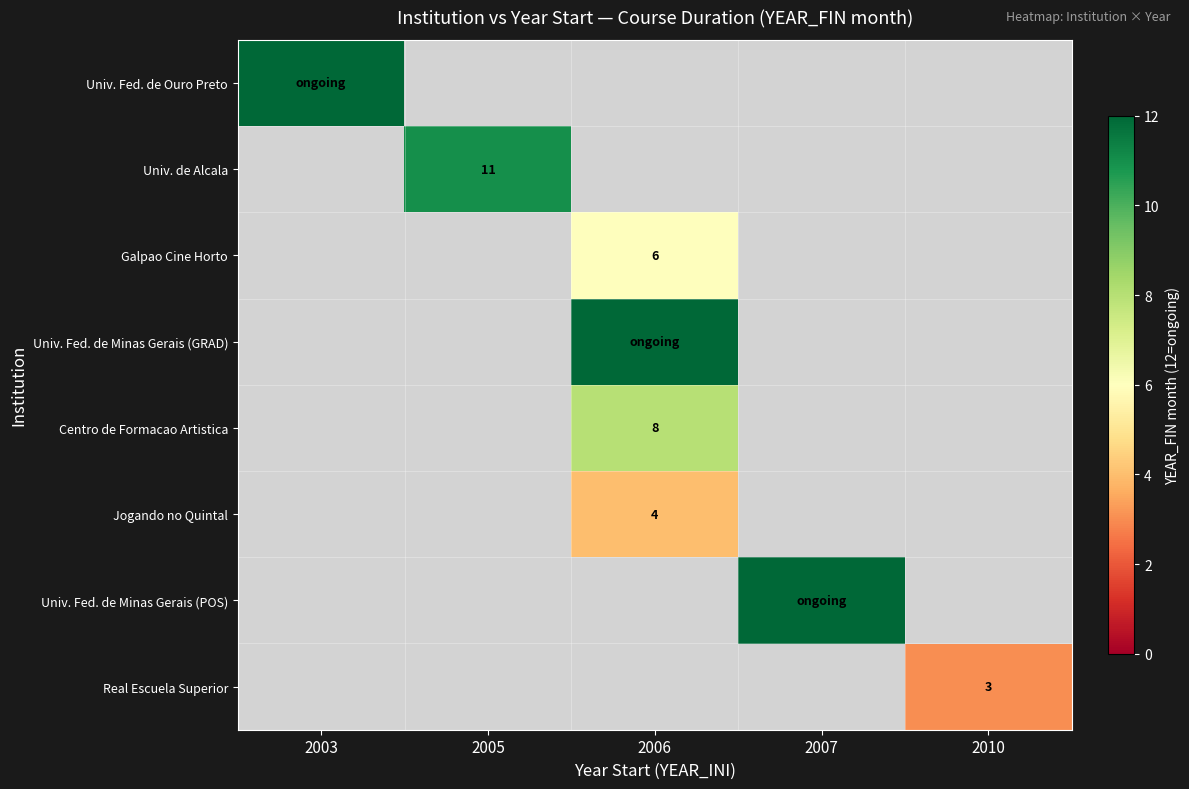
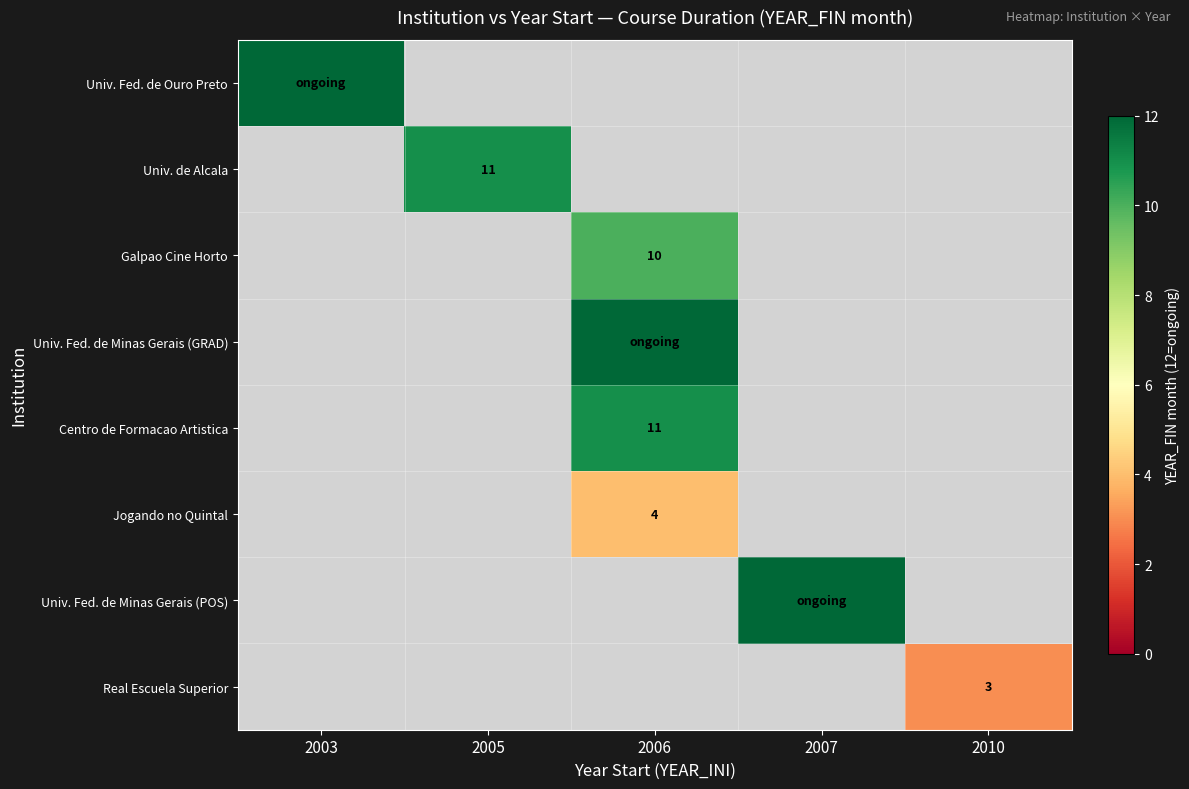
  {
    "Univ. de Alcala": {
      "2005": 11
    },
    "Galpao Cine Horto": {
-     "2006": 6
+     "2006": 10
    },
    "Centro de Formacao Artistica": {
-     "2006": 8
+     "2006": 11
    },
    "Jogando no Quintal": {
      "2006": 4
    },
    "Real Escuela Superior": {
      "2010": 3
    }
  }
